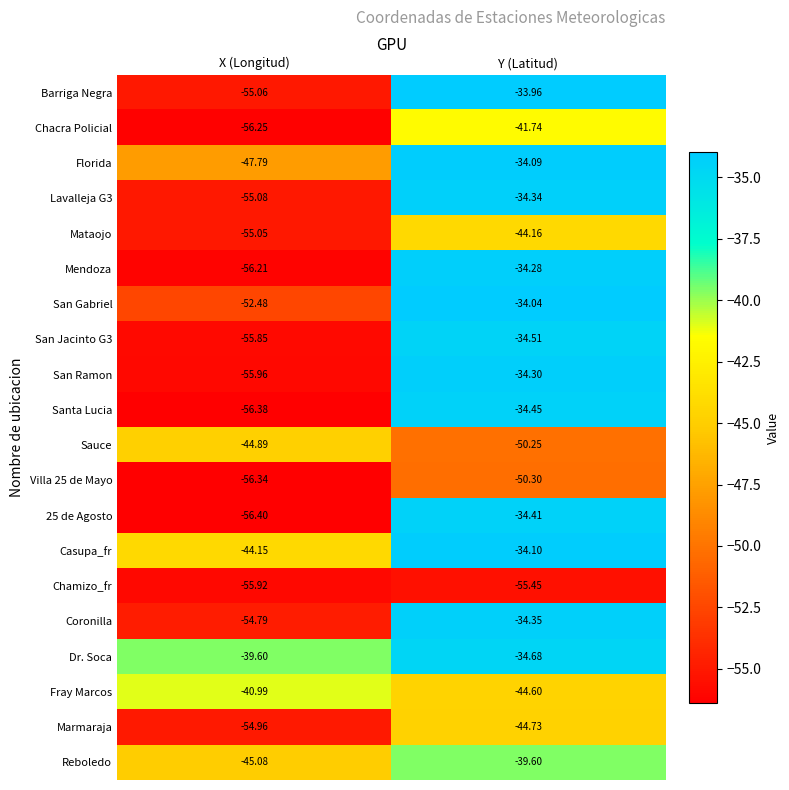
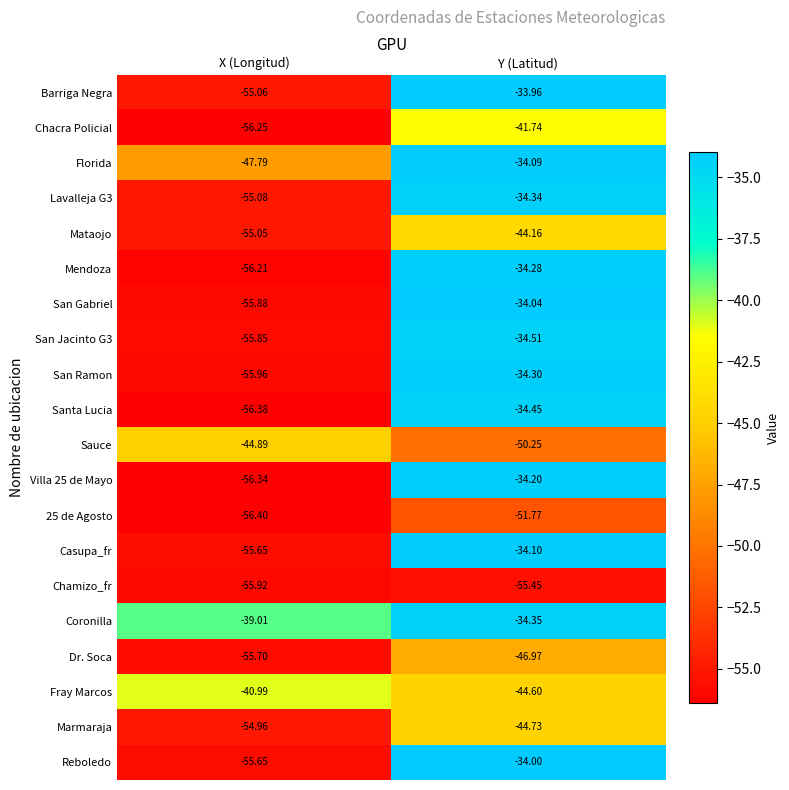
  {
    "Barriga Negra": {
      "X (Longitud)": -55.06,
      "Y (Latitud)": -33.96
    },
    "Chacra Policial": {
      "X (Longitud)": -56.25,
      "Y (Latitud)": -41.74
    },
    "Florida": {
      "X (Longitud)": -47.79,
      "Y (Latitud)": -34.09
    },
    "Lavalleja G3": {
      "X (Longitud)": -55.08,
      "Y (Latitud)": -34.34
    },
    "Mataojo": {
      "X (Longitud)": -55.05,
      "Y (Latitud)": -44.16
    },
    "Mendoza": {
      "X (Longitud)": -56.21,
      "Y (Latitud)": -34.28
    },
    "San Gabriel": {
-     "X (Longitud)": -52.48,
+     "X (Longitud)": -55.88,
      "Y (Latitud)": -34.04
    },
    "San Jacinto G3": {
      "X (Longitud)": -55.85,
      "Y (Latitud)": -34.51
    },
    "San Ramon": {
      "X (Longitud)": -55.96,
      "Y (Latitud)": -34.30
    },
    "Santa Lucia": {
      "X (Longitud)": -56.38,
      "Y (Latitud)": -34.45
    },
    "Sauce": {
      "X (Longitud)": -44.89,
      "Y (Latitud)": -50.25
    },
    "Villa 25 de Mayo": {
      "X (Longitud)": -56.34,
-     "Y (Latitud)": -50.30
+     "Y (Latitud)": -34.20
    },
    "25 de Agosto": {
      "X (Longitud)": -56.40,
-     "Y (Latitud)": -34.41
+     "Y (Latitud)": -51.77
    },
    "Casupa_fr": {
-     "X (Longitud)": -44.15,
+     "X (Longitud)": -55.65,
      "Y (Latitud)": -34.10
    },
    "Chamizo_fr": {
      "X (Longitud)": -55.92,
      "Y (Latitud)": -55.45
    },
    "Coronilla": {
-     "X (Longitud)": -54.79,
+     "X (Longitud)": -39.01,
      "Y (Latitud)": -34.35
    },
    "Dr. Soca": {
-     "X (Longitud)": -39.60,
-     "Y (Latitud)": -34.68
+     "X (Longitud)": -55.70,
+     "Y (Latitud)": -46.97
    },
    "Fray Marcos": {
      "X (Longitud)": -40.99,
      "Y (Latitud)": -44.60
    },
    "Marmaraja": {
      "X (Longitud)": -54.96,
      "Y (Latitud)": -44.73
    },
    "Reboledo": {
-     "X (Longitud)": -45.08,
-     "Y (Latitud)": -39.60
+     "X (Longitud)": -55.65,
+     "Y (Latitud)": -34.00
    }
  }
